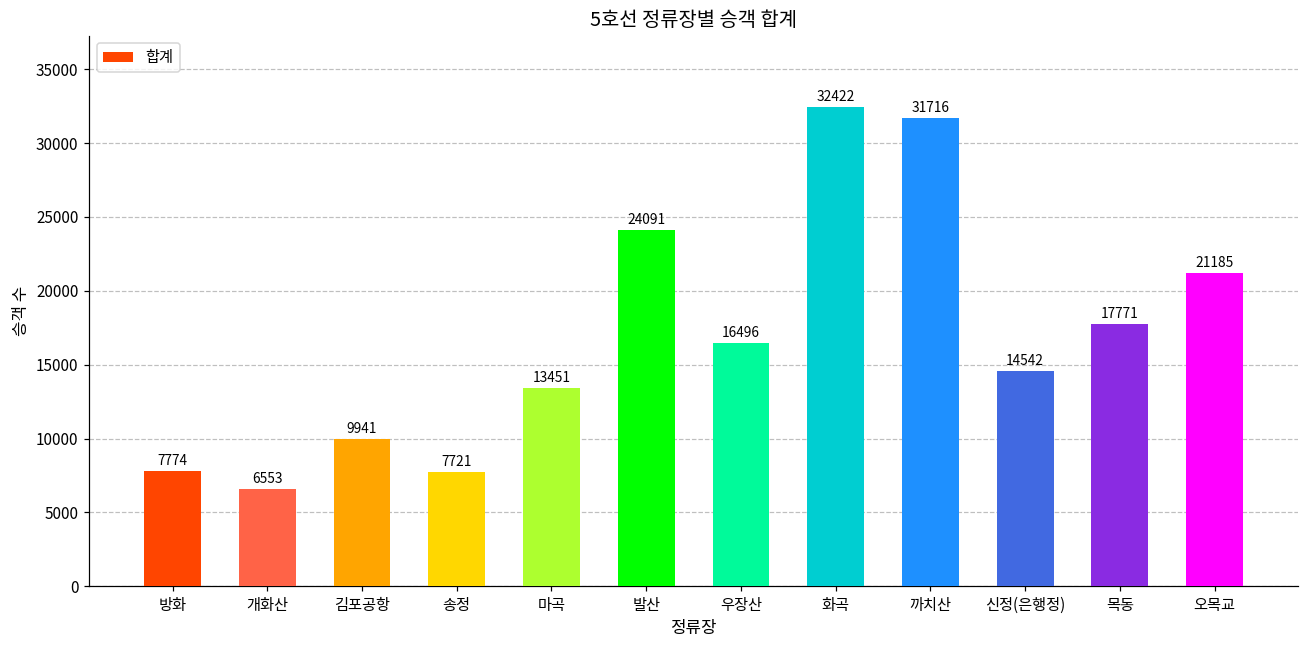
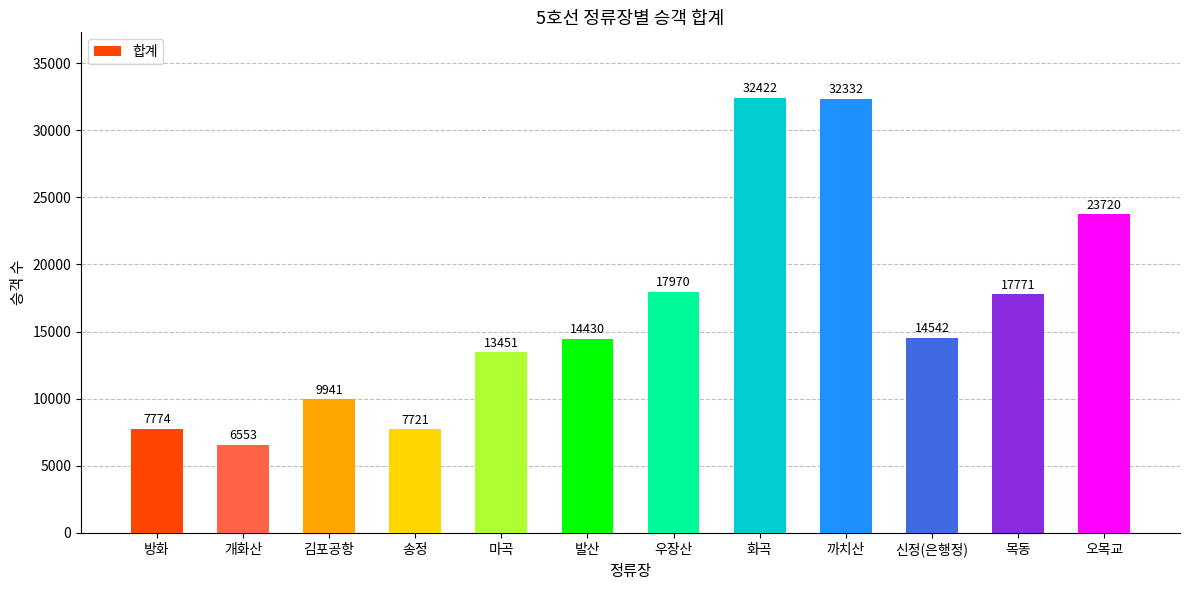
  {
    "방화": 7774,
    "개화산": 6553,
    "김포공항": 9941,
    "송정": 7721,
    "마곡": 13451,
-   "발산": 24091,
-   "우장산": 16496,
+   "발산": 14430,
+   "우장산": 17970,
    "화곡": 32422,
-   "까치산": 31716,
+   "까치산": 32332,
    "신정(은행정)": 14542,
    "목동": 17771,
-   "오목교": 21185
+   "오목교": 23720
  }
